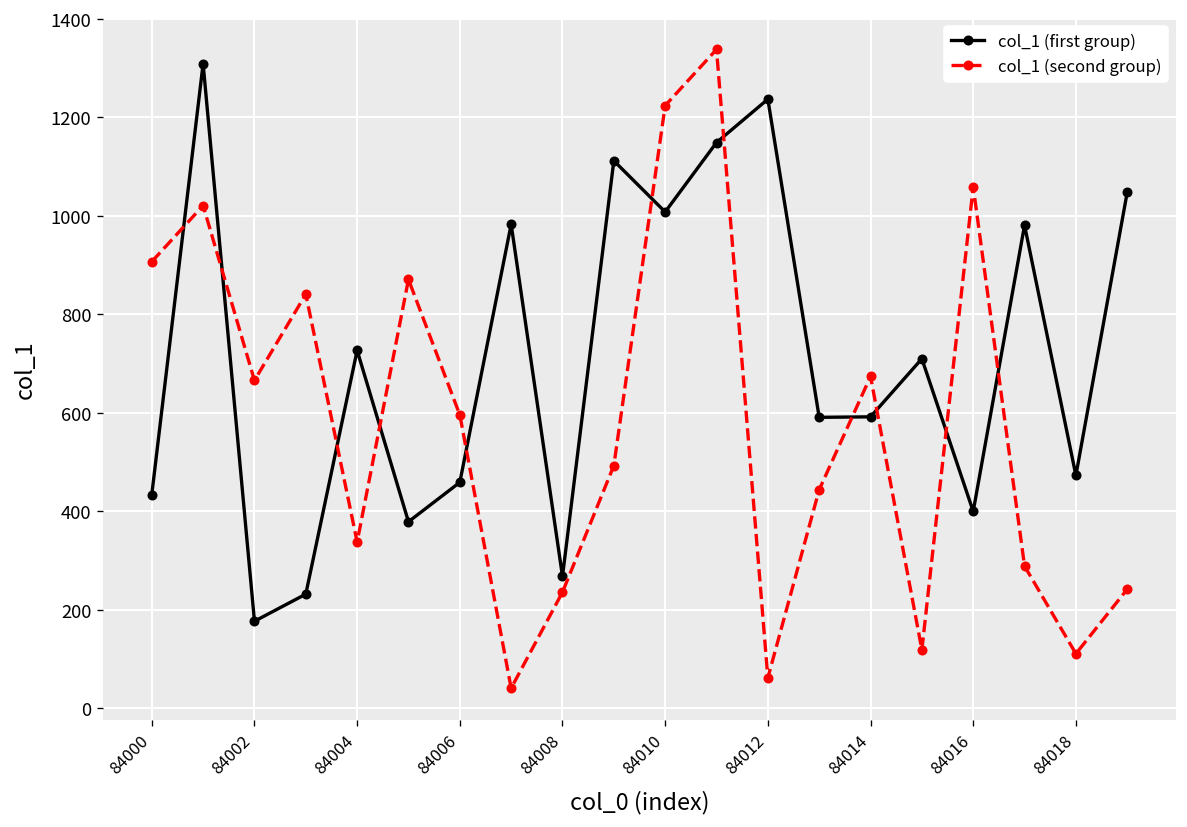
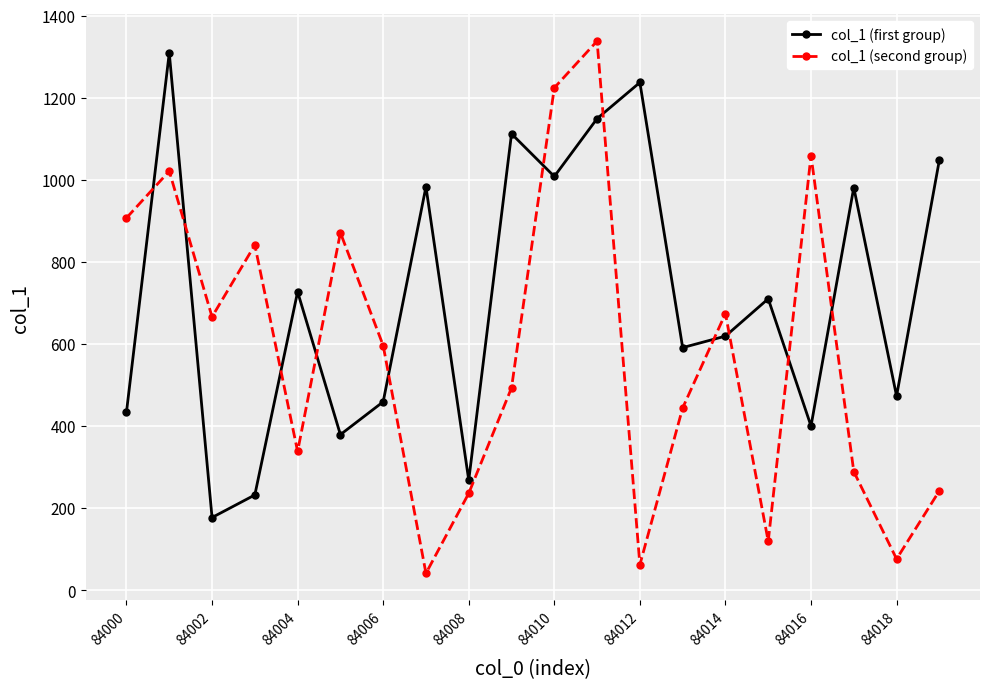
  {
    "col_1 (first group)": {
      "84000": 430,
      "84002": 180,
      "84004": 730,
      "84006": 460,
      "84008": 270,
      "84010": 1010,
      "84012": 1240,
-     "84014": 590,
+     "84014": 620,
      "84016": 400,
      "84018": 470
    },
    "col_1 (second group)": {
      "84000": 910,
      "84002": 670,
      "84004": 340,
      "84006": 600,
      "84008": 240,
      "84010": 1220,
      "84012": 60,
      "84014": 670,
      "84016": 1060,
-     "84018": 110
+     "84018": 80
    }
  }
